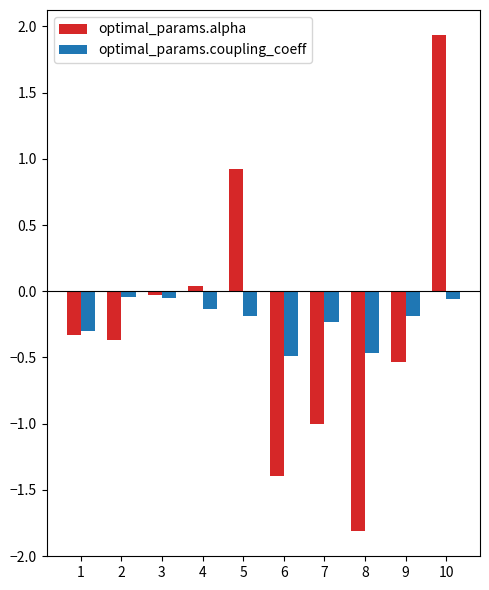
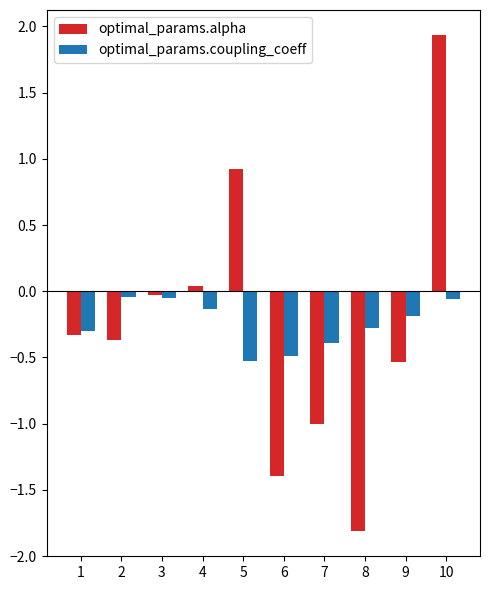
  {
    "optimal_params.alpha": {
      "1": -0.33,
      "2": -0.37,
      "3": -0.03,
      "4": 0.04,
      "5": 0.92,
      "6": -1.39,
      "7": -1.00,
      "8": -1.81,
      "9": -0.53,
      "10": 1.94
    },
    "optimal_params.coupling_coeff": {
      "1": -0.30,
      "2": -0.04,
      "3": -0.05,
      "4": -0.14,
-     "5": -0.19,
+     "5": -0.53,
      "6": -0.49,
-     "7": -0.24,
-     "8": -0.47,
+     "7": -0.39,
+     "8": -0.28,
      "9": -0.18,
      "10": -0.06
    }
  }
